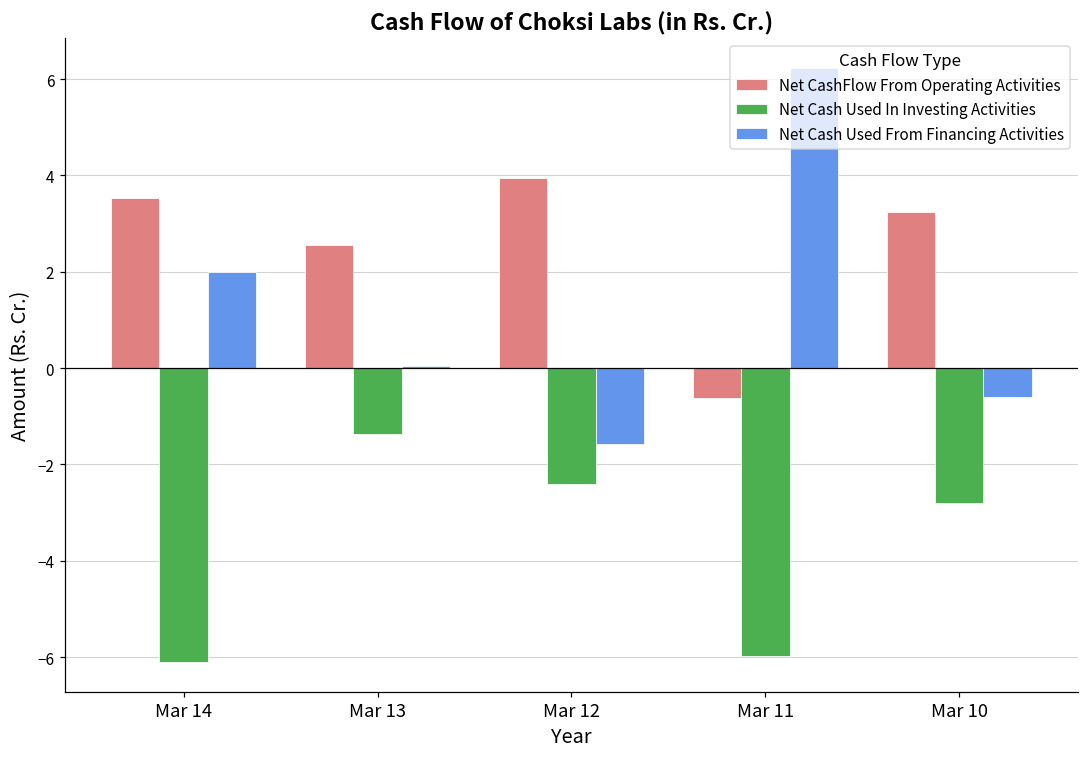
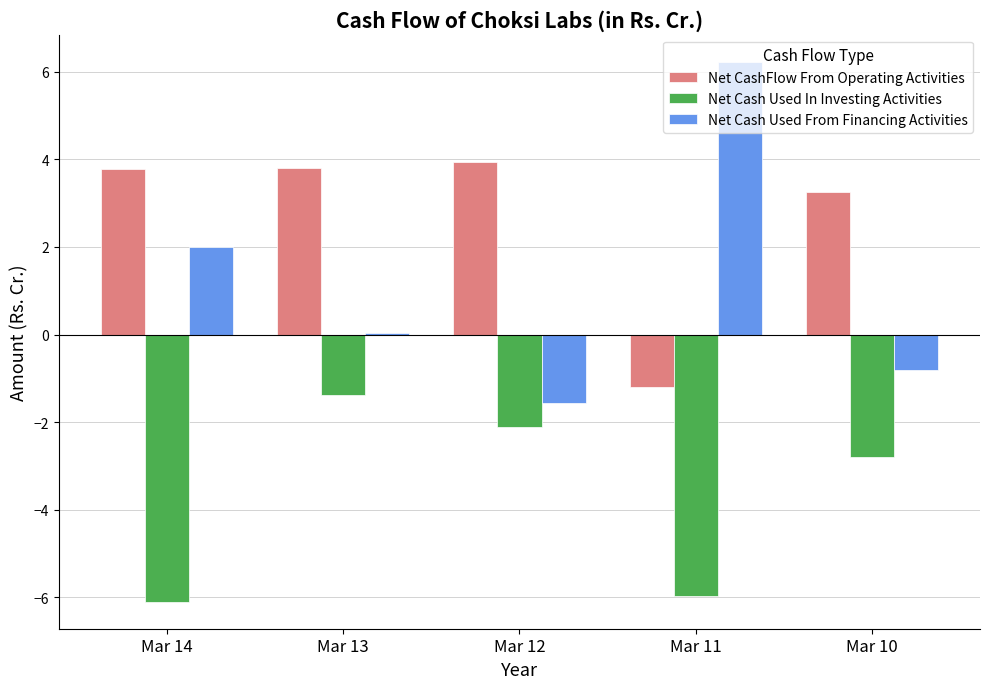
  {
    "Net CashFlow From Operating Activities": {
-     "Mar 14": 3.5,
-     "Mar 13": 2.6,
+     "Mar 14": 3.8,
+     "Mar 13": 3.8,
      "Mar 12": 4.0,
-     "Mar 11": -0.6,
+     "Mar 11": -1.2,
      "Mar 10": 3.3
    },
    "Net Cash Used In Investing Activities": {
      "Mar 14": -6.1,
      "Mar 13": -1.4,
-     "Mar 12": -2.4,
+     "Mar 12": -2.1,
      "Mar 11": -6.0,
      "Mar 10": -2.8
    },
    "Net Cash Used From Financing Activities": {
      "Mar 14": 2.0,
      "Mar 12": -1.6,
-     "Mar 10": -0.6
+     "Mar 10": -0.8
    }
  }
